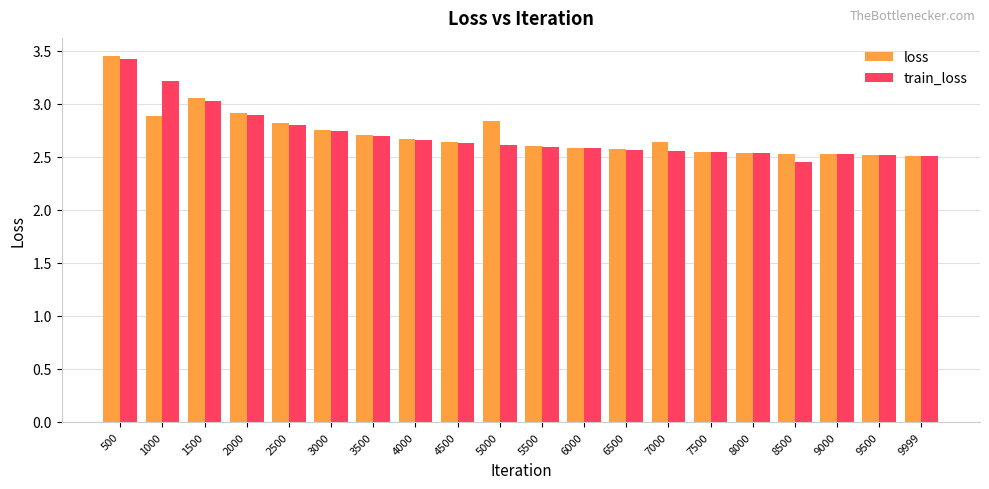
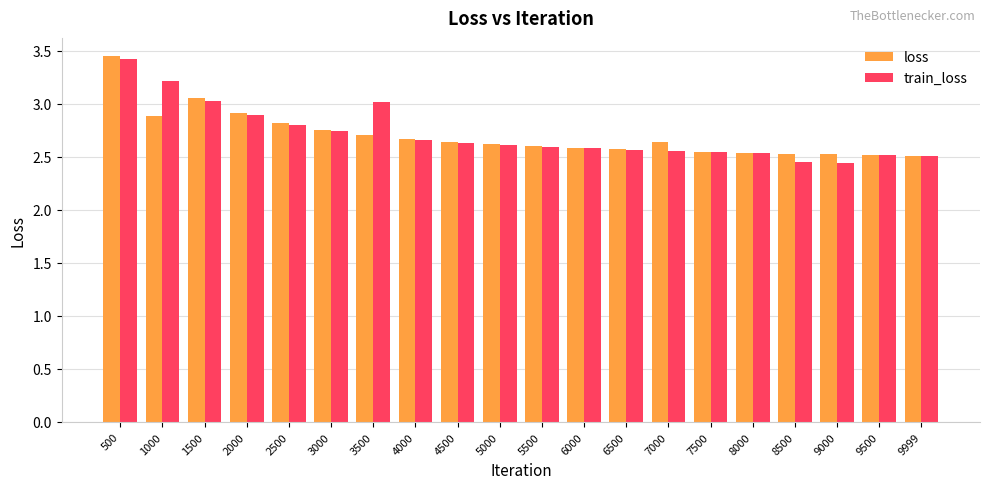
  {
    "loss": {
      "500": 3.45,
      "1000": 2.88,
      "1500": 3.05,
      "2000": 2.92,
      "2500": 2.82,
      "3000": 2.75,
      "3500": 2.70,
      "4000": 2.67,
      "4500": 2.64,
-     "5000": 2.83,
+     "5000": 2.62,
      "5500": 2.60,
      "6000": 2.58,
      "6500": 2.57,
      "7000": 2.64,
      "7500": 2.55,
      "8000": 2.54,
      "8500": 2.53,
      "9000": 2.52,
      "9500": 2.52,
      "9999": 2.51
    },
    "train_loss": {
      "500": 3.42,
      "1000": 3.22,
      "1500": 3.03,
      "2000": 2.90,
      "2500": 2.80,
      "3000": 2.74,
-     "3500": 2.69,
+     "3500": 3.02,
      "4000": 2.66,
      "4500": 2.63,
      "5000": 2.61,
      "5500": 2.60,
      "6000": 2.58,
      "6500": 2.57,
      "7000": 2.55,
      "7500": 2.55,
      "8000": 2.54,
      "8500": 2.45,
-     "9000": 2.52,
+     "9000": 2.45,
      "9500": 2.51,
      "9999": 2.51
    }
  }
